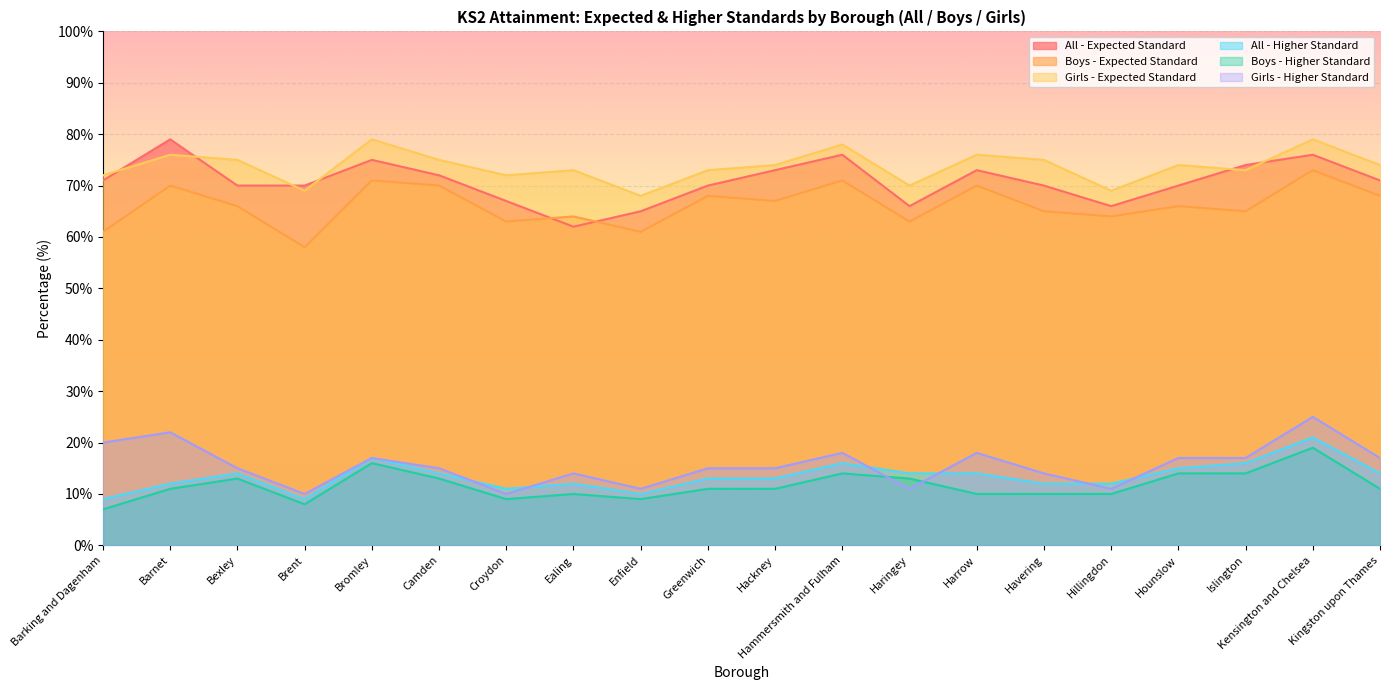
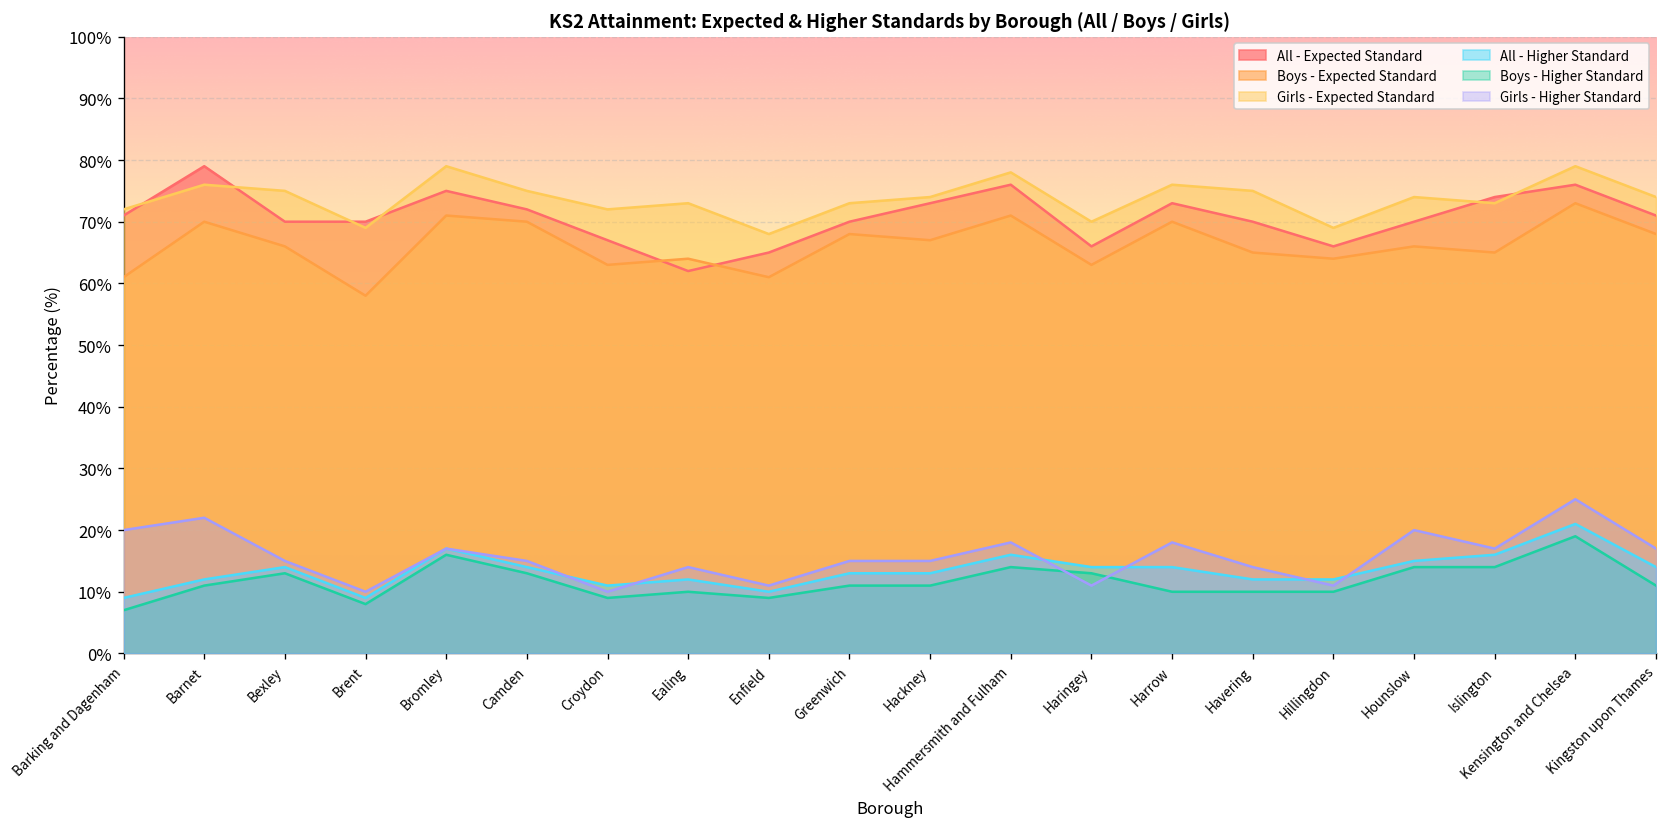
  {
    "All - Expected Standard": {
      "Barking and Dagenham": "71%",
      "Barnet": "79%",
      "Bexley": "70%",
      "Brent": "70%",
      "Bromley": "75%",
      "Camden": "72%",
      "Croydon": "67%",
      "Ealing": "62%",
      "Enfield": "65%",
      "Greenwich": "70%",
      "Hackney": "73%",
      "Hammersmith and Fulham": "76%",
      "Haringey": "66%",
      "Harrow": "73%",
      "Havering": "70%",
      "Hillingdon": "66%",
      "Hounslow": "70%",
      "Islington": "74%",
      "Kensington and Chelsea": "76%",
      "Kingston upon Thames": "71%"
    },
    "Girls - Higher Standard": {
      "Barking and Dagenham": "20%",
      "Barnet": "22%",
      "Bexley": "15%",
      "Brent": "10%",
      "Camden": "15%",
      "Croydon": "10%",
      "Ealing": "14%",
      "Enfield": "11%",
      "Greenwich": "15%",
      "Hackney": "15%",
      "Hammersmith and Fulham": "18%",
      "Haringey": "11%",
      "Harrow": "18%",
      "Havering": "14%",
      "Hillingdon": "11%",
-     "Hounslow": "17%",
+     "Hounslow": "20%",
      "Islington": "17%",
      "Kensington and Chelsea": "25%",
      "Kingston upon Thames": "17%"
    }
  }
